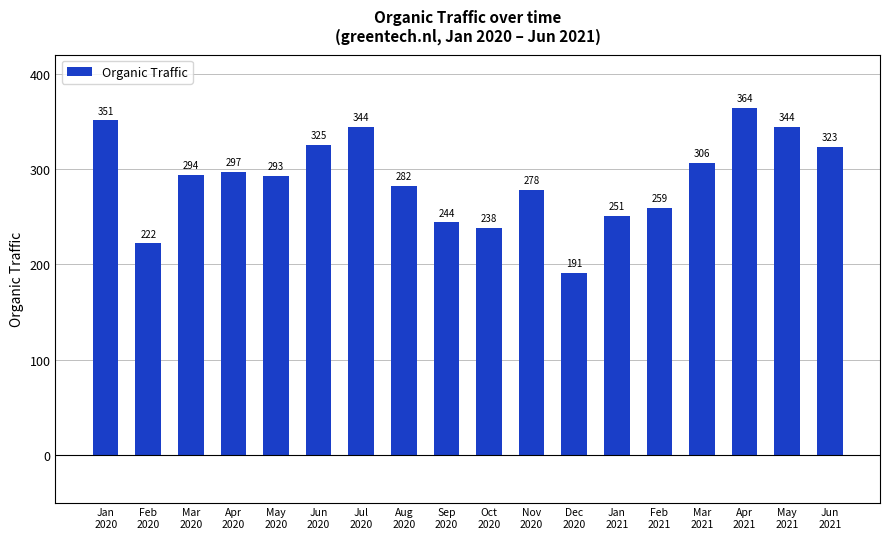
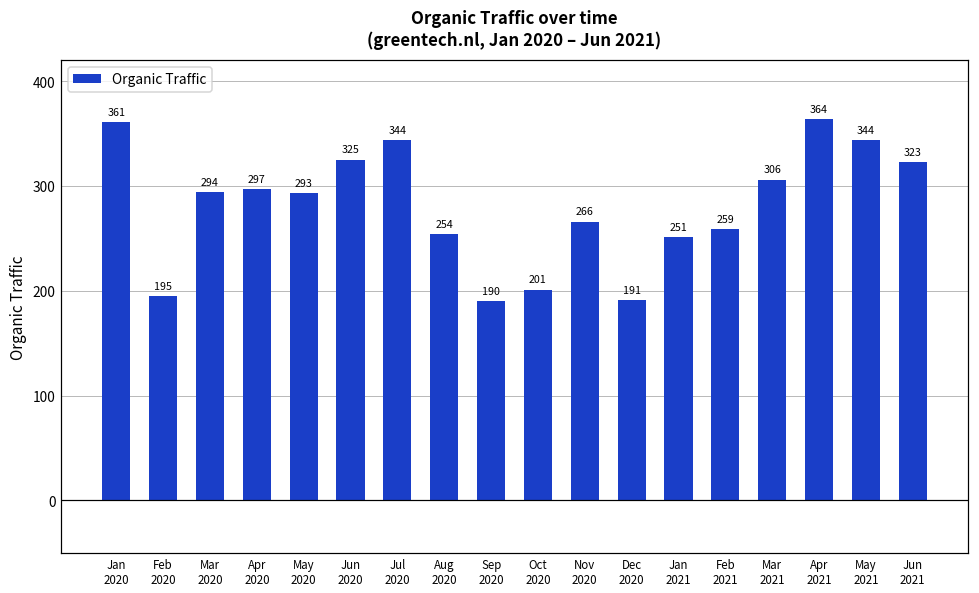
  {
-   "Jan 2020": 351,
-   "Feb 2020": 222,
+   "Jan 2020": 361,
+   "Feb 2020": 195,
    "Mar 2020": 294,
    "Apr 2020": 297,
    "May 2020": 293,
    "Jun 2020": 325,
    "Jul 2020": 344,
-   "Aug 2020": 282,
-   "Sep 2020": 244,
-   "Oct 2020": 238,
-   "Nov 2020": 278,
+   "Aug 2020": 254,
+   "Sep 2020": 190,
+   "Oct 2020": 201,
+   "Nov 2020": 266,
    "Dec 2020": 191,
    "Jan 2021": 251,
    "Feb 2021": 259,
    "Mar 2021": 306,
    "Apr 2021": 364,
    "May 2021": 344,
    "Jun 2021": 323
  }
